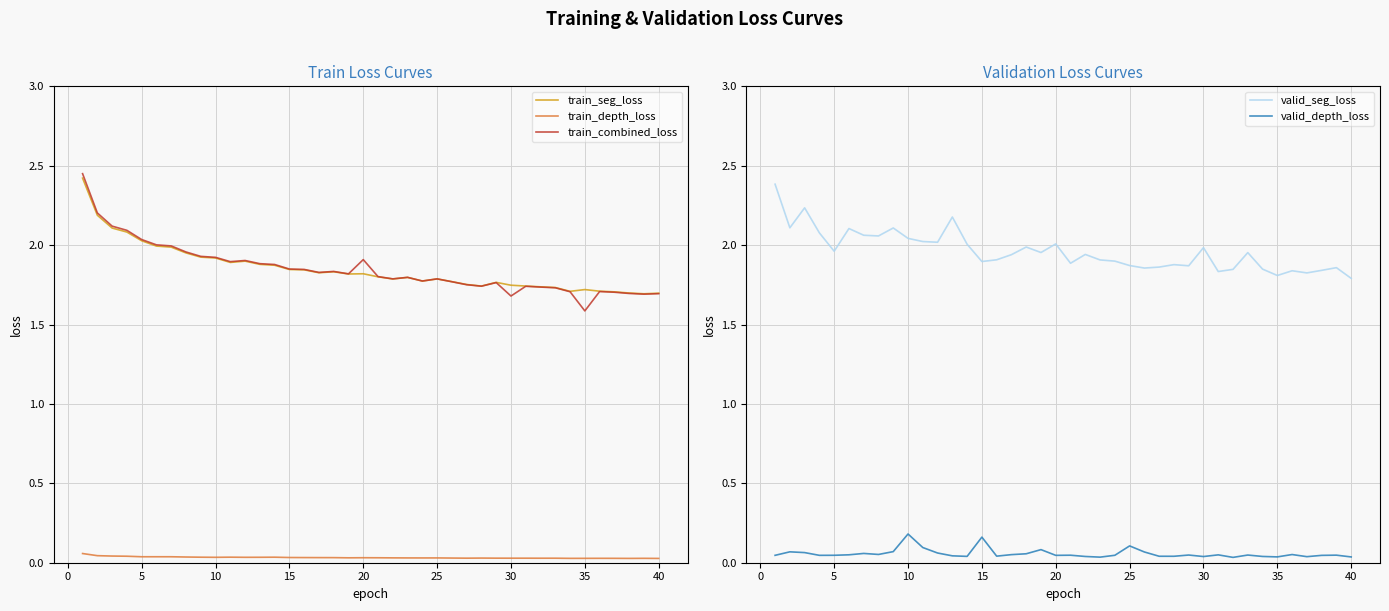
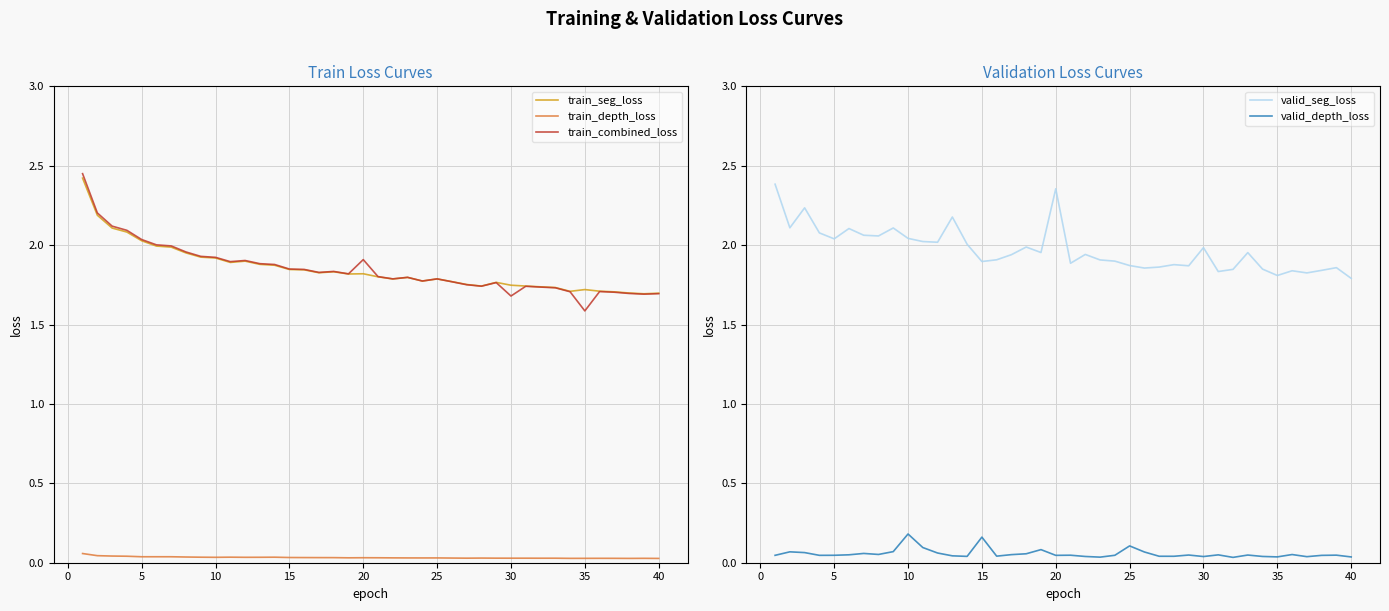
  {
    "Train Loss Curves": {
      "train_combined_loss": {
        "20": 1.91,
        "30": 1.68,
        "35": 1.59
      }
    },
    "Validation Loss Curves": {
      "valid_seg_loss": {
-       "5": 1.96,
+       "5": 2.04,
        "10": 2.04,
        "15": 1.90,
-       "20": 2.01,
+       "20": 2.35,
        "25": 1.87,
        "30": 1.98,
        "35": 1.81,
        "40": 1.79
      },
      "valid_depth_loss": {
        "5": 0.05,
        "10": 0.18,
        "15": 0.16,
        "20": 0.05,
        "25": 0.11,
        "30": 0.04,
        "35": 0.04,
        "40": 0.04
      }
    }
  }
